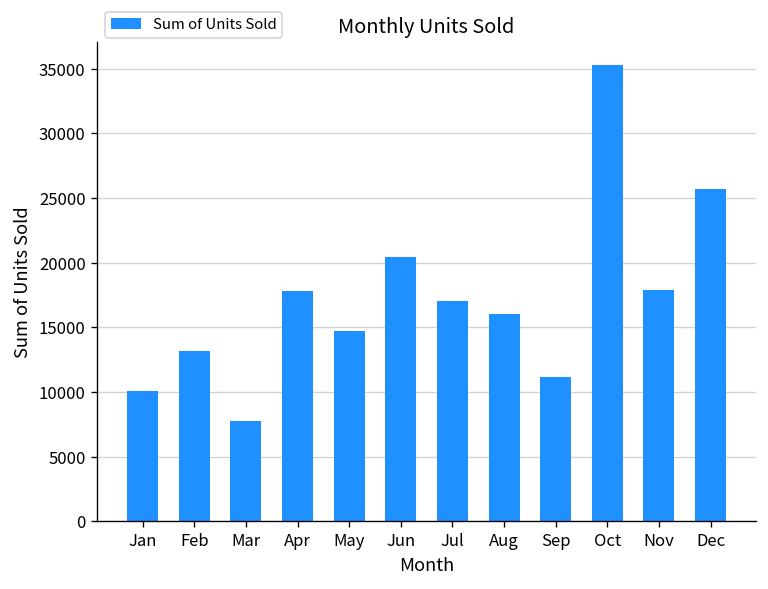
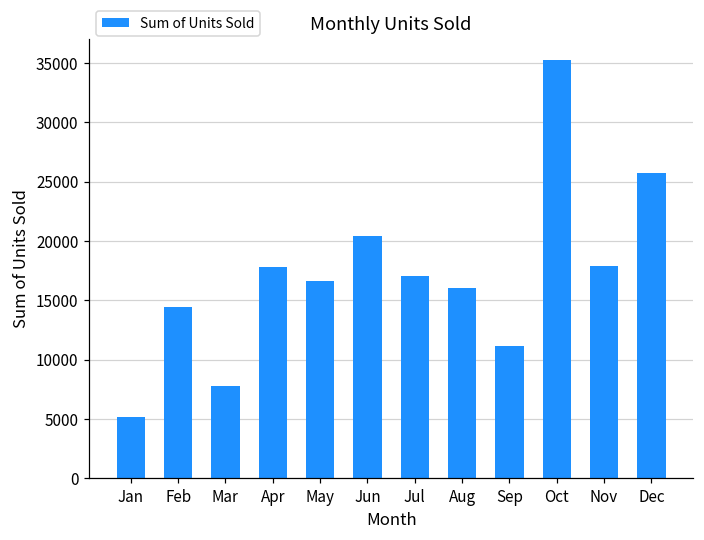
  {
-   "Jan": 10100,
-   "Feb": 13200,
+   "Jan": 5100,
+   "Feb": 14400,
    "Mar": 7700,
    "Apr": 17800,
-   "May": 14700,
+   "May": 16600,
    "Jun": 20400,
    "Jul": 17100,
    "Aug": 16000,
    "Sep": 11100,
    "Oct": 35300,
    "Nov": 17900,
    "Dec": 25700
  }
